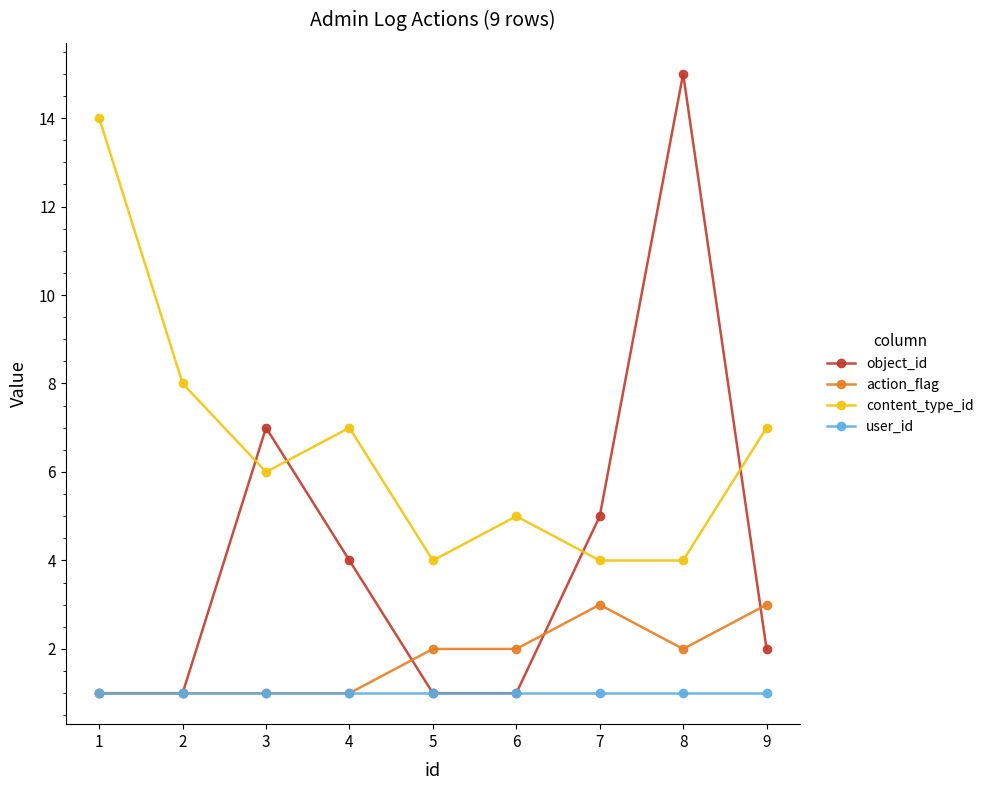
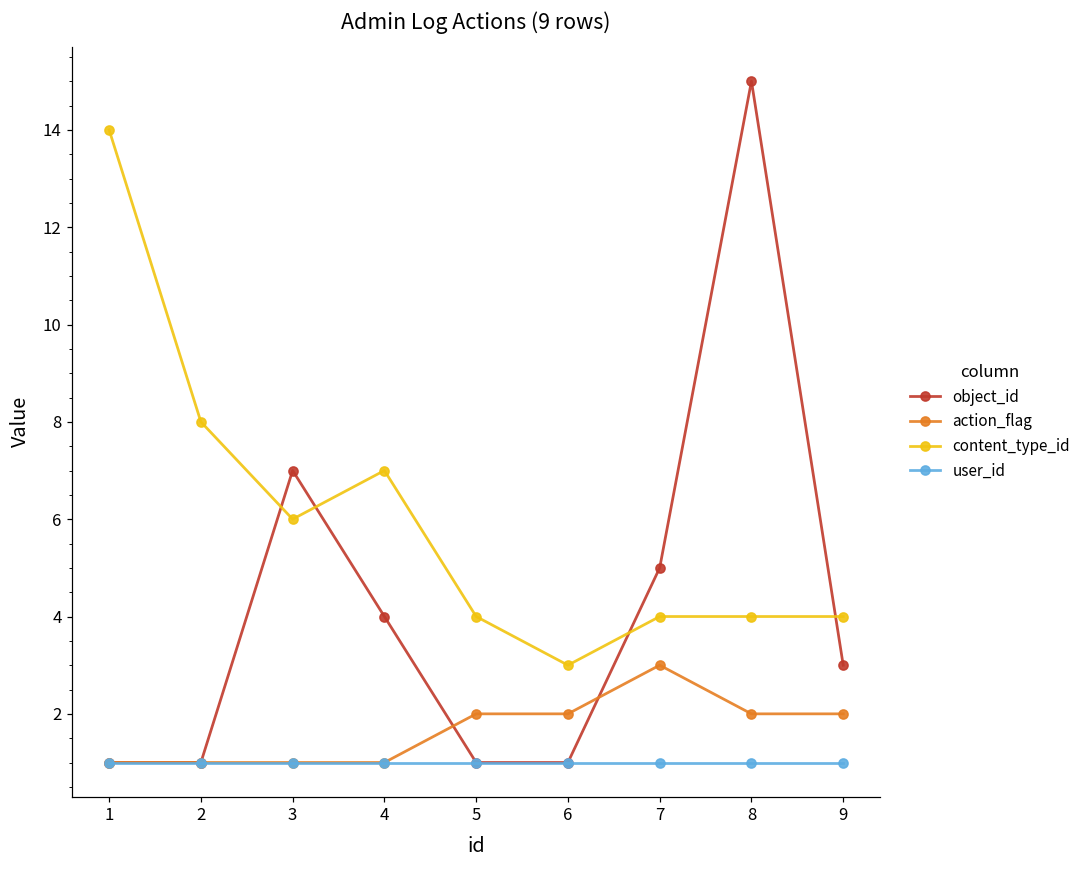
  {
    "object_id": {
      "3": 7,
      "4": 4,
      "7": 5,
      "8": 15,
-     "9": 2
+     "9": 3
    },
    "action_flag": {
      "5": 2,
      "6": 2,
      "7": 3,
      "8": 2,
-     "9": 3
+     "9": 2
    },
    "content_type_id": {
      "1": 14,
      "2": 8,
      "3": 6,
      "4": 7,
      "5": 4,
-     "6": 5,
+     "6": 3,
      "7": 4,
      "8": 4,
-     "9": 7
+     "9": 4
    },
    "user_id": {
      "7": 1,
      "8": 1,
      "9": 1
    }
  }
